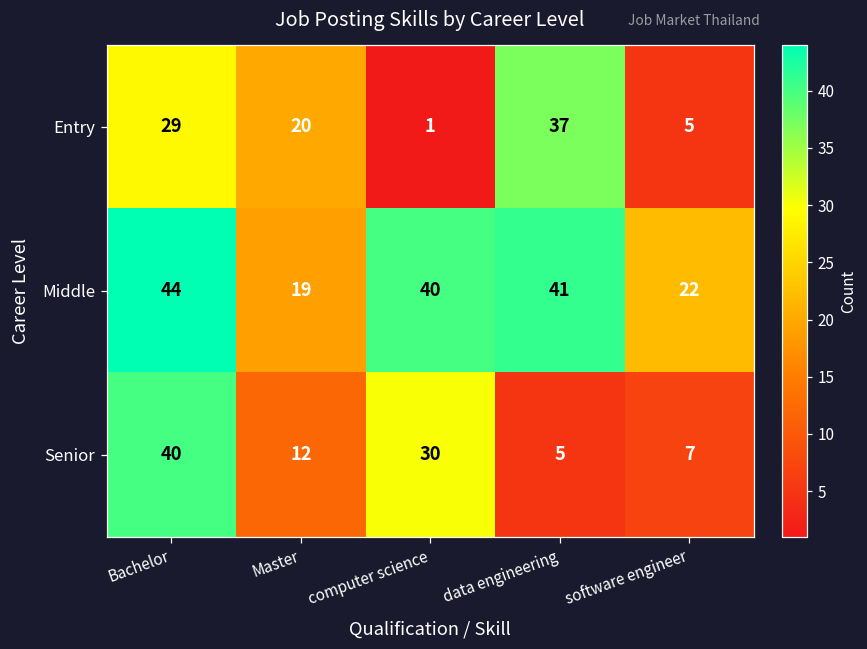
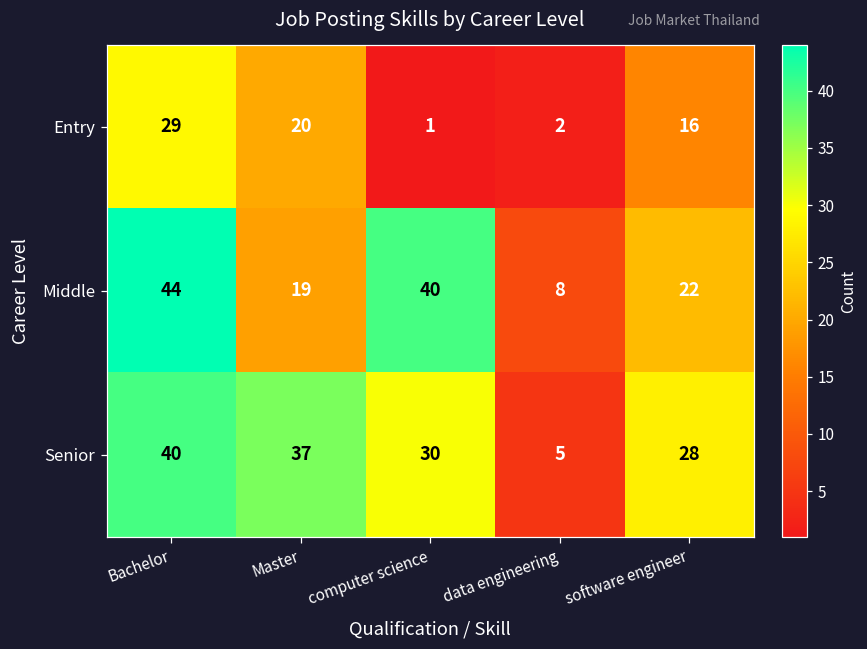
  {
    "Entry": {
      "Bachelor": 29,
      "Master": 20,
      "computer science": 1,
-     "data engineering": 37,
-     "software engineer": 5
+     "data engineering": 2,
+     "software engineer": 16
    },
    "Middle": {
      "Bachelor": 44,
      "Master": 19,
      "computer science": 40,
-     "data engineering": 41,
+     "data engineering": 8,
      "software engineer": 22
    },
    "Senior": {
      "Bachelor": 40,
-     "Master": 12,
+     "Master": 37,
      "computer science": 30,
      "data engineering": 5,
-     "software engineer": 7
+     "software engineer": 28
    }
  }
